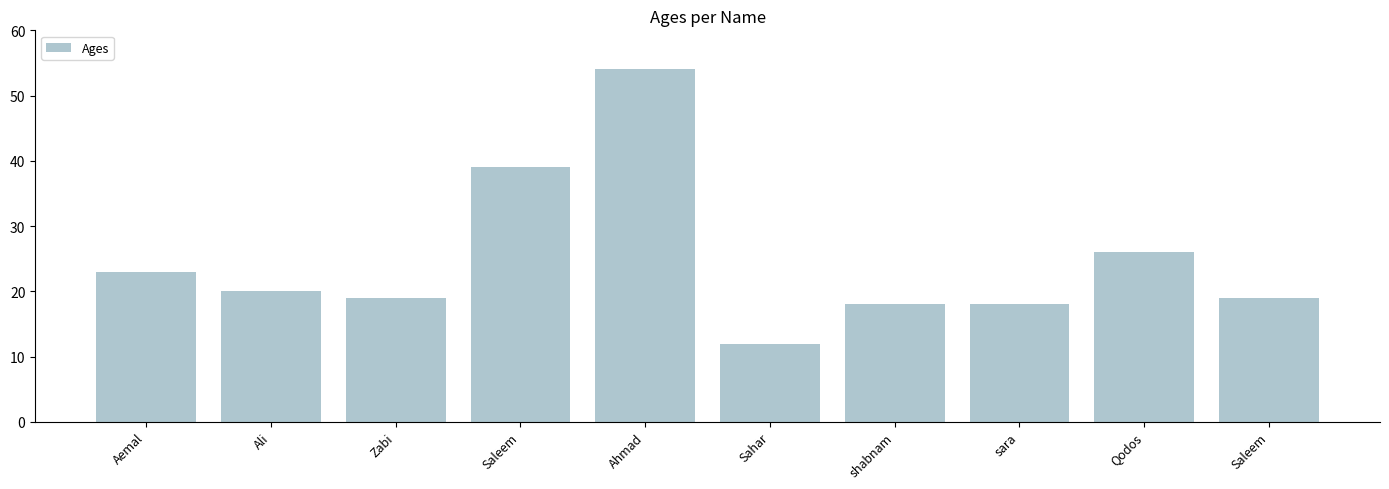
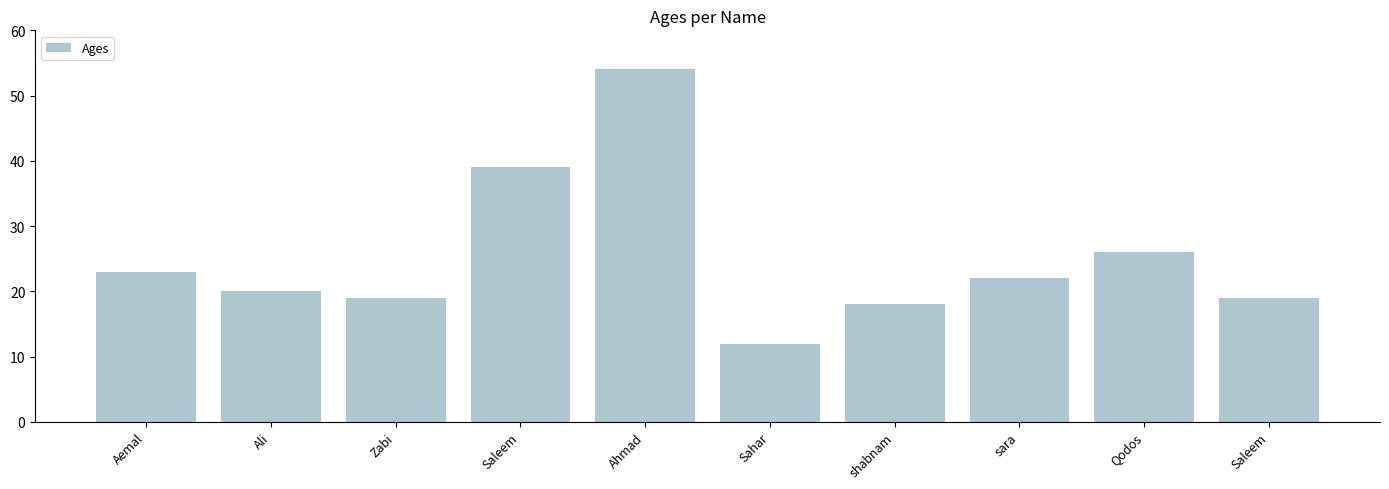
  {
    "Aemal": 23,
    "Ali": 20,
    "Zabi": 19,
    "Ahmad": 54,
    "Sahar": 12,
    "shabnam": 18,
-   "sara": 18,
+   "sara": 22,
    "Qodos": 26
  }
